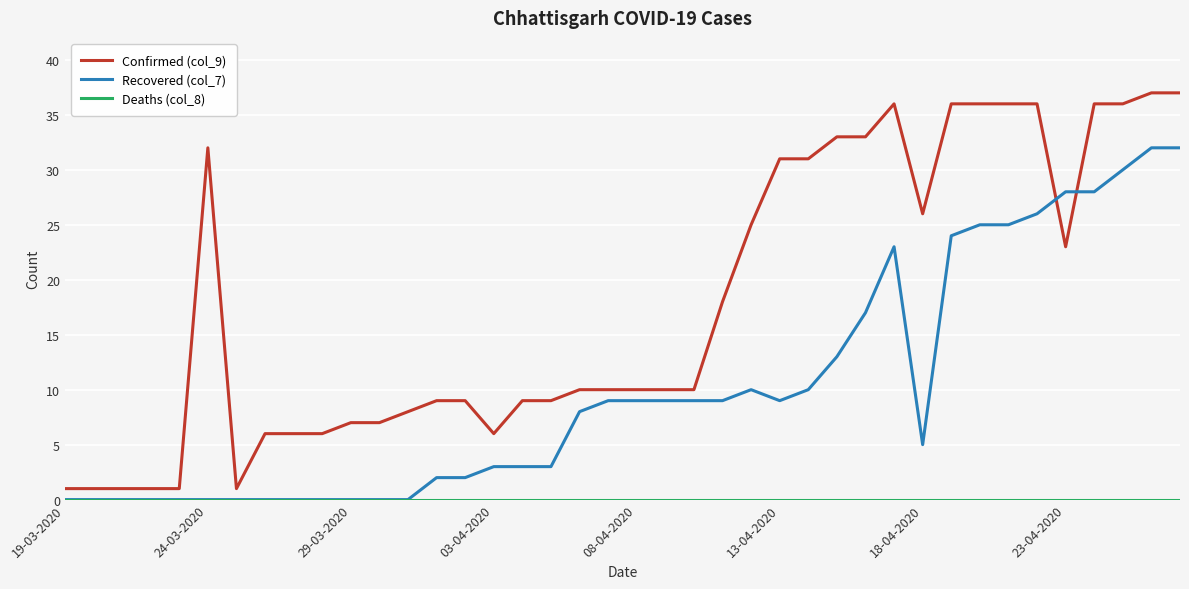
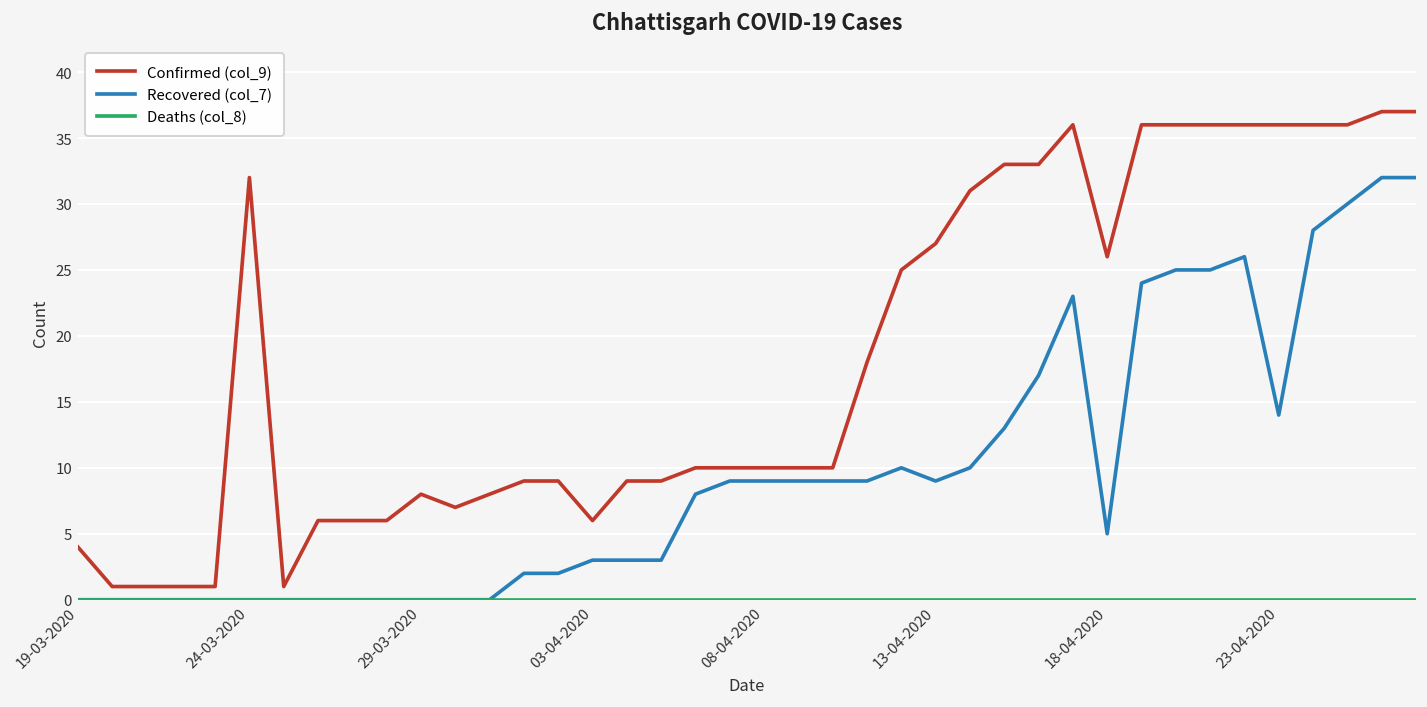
  {
    "Confirmed (col_9)": {
-     "19-03-2020": 1,
+     "19-03-2020": 4,
      "24-03-2020": 32,
-     "29-03-2020": 7,
+     "29-03-2020": 8,
      "03-04-2020": 6,
      "08-04-2020": 10,
-     "13-04-2020": 31,
+     "13-04-2020": 27,
      "18-04-2020": 26,
-     "23-04-2020": 23
+     "23-04-2020": 36
    },
    "Recovered (col_7)": {
      "03-04-2020": 3,
      "08-04-2020": 9,
      "13-04-2020": 9,
      "18-04-2020": 5,
-     "23-04-2020": 28
+     "23-04-2020": 14
    },
    "Deaths (col_8)": {
      "03-04-2020": 0,
      "08-04-2020": 0,
      "13-04-2020": 0,
      "18-04-2020": 0,
      "23-04-2020": 0
    }
  }
